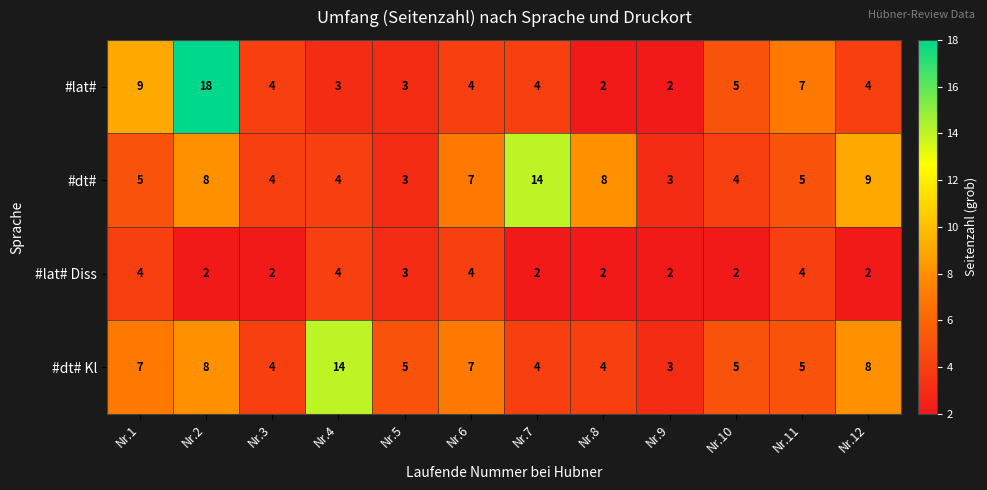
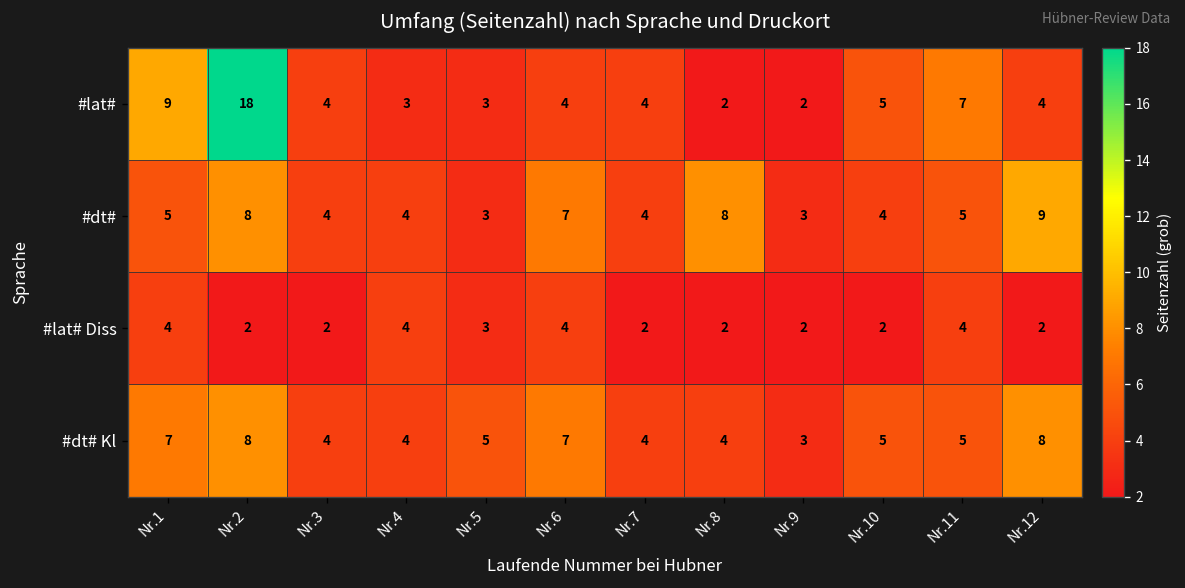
  {
    "#lat#": {
      "Nr.1": 9,
      "Nr.2": 18,
      "Nr.3": 4,
      "Nr.4": 3,
      "Nr.5": 3,
      "Nr.6": 4,
      "Nr.7": 4,
      "Nr.8": 2,
      "Nr.9": 2,
      "Nr.10": 5,
      "Nr.11": 7,
      "Nr.12": 4
    },
    "#dt#": {
      "Nr.1": 5,
      "Nr.2": 8,
      "Nr.3": 4,
      "Nr.4": 4,
      "Nr.5": 3,
      "Nr.6": 7,
-     "Nr.7": 14,
+     "Nr.7": 4,
      "Nr.8": 8,
      "Nr.9": 3,
      "Nr.10": 4,
      "Nr.11": 5,
      "Nr.12": 9
    },
    "#lat# Diss": {
      "Nr.1": 4,
      "Nr.2": 2,
      "Nr.3": 2,
      "Nr.4": 4,
      "Nr.5": 3,
      "Nr.6": 4,
      "Nr.7": 2,
      "Nr.8": 2,
      "Nr.9": 2,
      "Nr.10": 2,
      "Nr.11": 4,
      "Nr.12": 2
    },
    "#dt# Kl": {
      "Nr.1": 7,
      "Nr.2": 8,
      "Nr.3": 4,
-     "Nr.4": 14,
+     "Nr.4": 4,
      "Nr.5": 5,
      "Nr.6": 7,
      "Nr.7": 4,
      "Nr.8": 4,
      "Nr.9": 3,
      "Nr.10": 5,
      "Nr.11": 5,
      "Nr.12": 8
    }
  }
